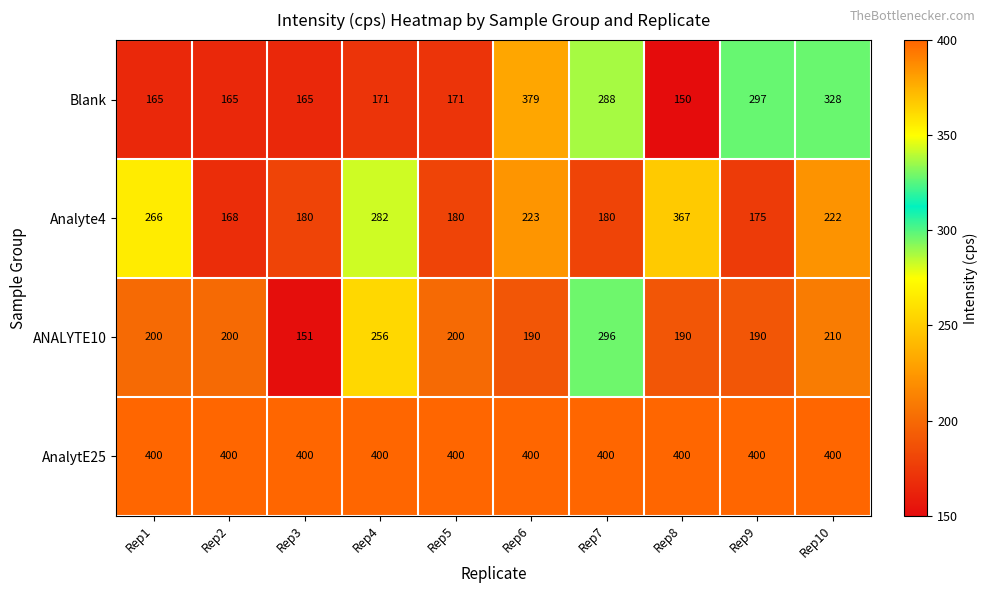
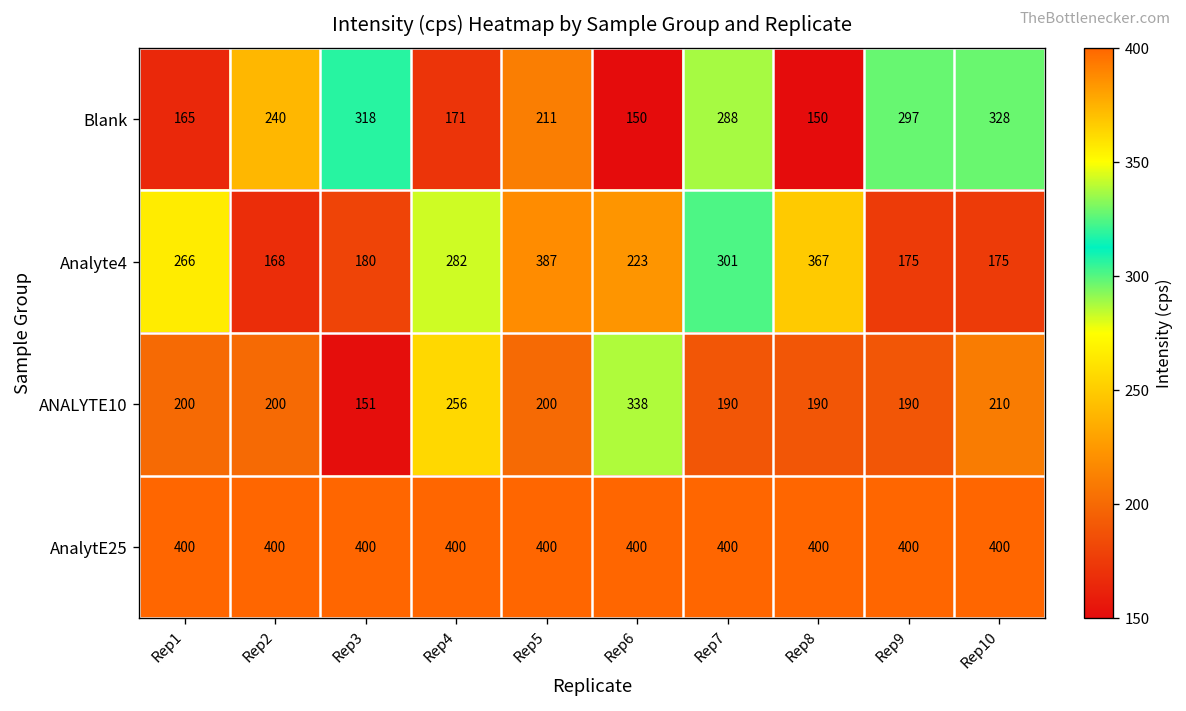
  {
    "Blank": {
      "Rep1": 165,
-     "Rep2": 165,
-     "Rep3": 165,
+     "Rep2": 240,
+     "Rep3": 318,
      "Rep4": 171,
-     "Rep5": 171,
-     "Rep6": 379,
+     "Rep5": 211,
+     "Rep6": 150,
      "Rep7": 288,
      "Rep8": 150,
      "Rep9": 297,
      "Rep10": 328
    },
    "Analyte4": {
      "Rep1": 266,
      "Rep2": 168,
      "Rep3": 180,
      "Rep4": 282,
-     "Rep5": 180,
+     "Rep5": 387,
      "Rep6": 223,
-     "Rep7": 180,
+     "Rep7": 301,
      "Rep8": 367,
      "Rep9": 175,
-     "Rep10": 222
+     "Rep10": 175
    },
    "ANALYTE10": {
      "Rep1": 200,
      "Rep2": 200,
      "Rep3": 151,
      "Rep4": 256,
      "Rep5": 200,
-     "Rep6": 190,
-     "Rep7": 296,
+     "Rep6": 338,
+     "Rep7": 190,
      "Rep8": 190,
      "Rep9": 190,
      "Rep10": 210
    },
    "AnalytE25": {
      "Rep1": 400,
      "Rep2": 400,
      "Rep3": 400,
      "Rep4": 400,
      "Rep5": 400,
      "Rep6": 400,
      "Rep7": 400,
      "Rep8": 400,
      "Rep9": 400,
      "Rep10": 400
    }
  }
